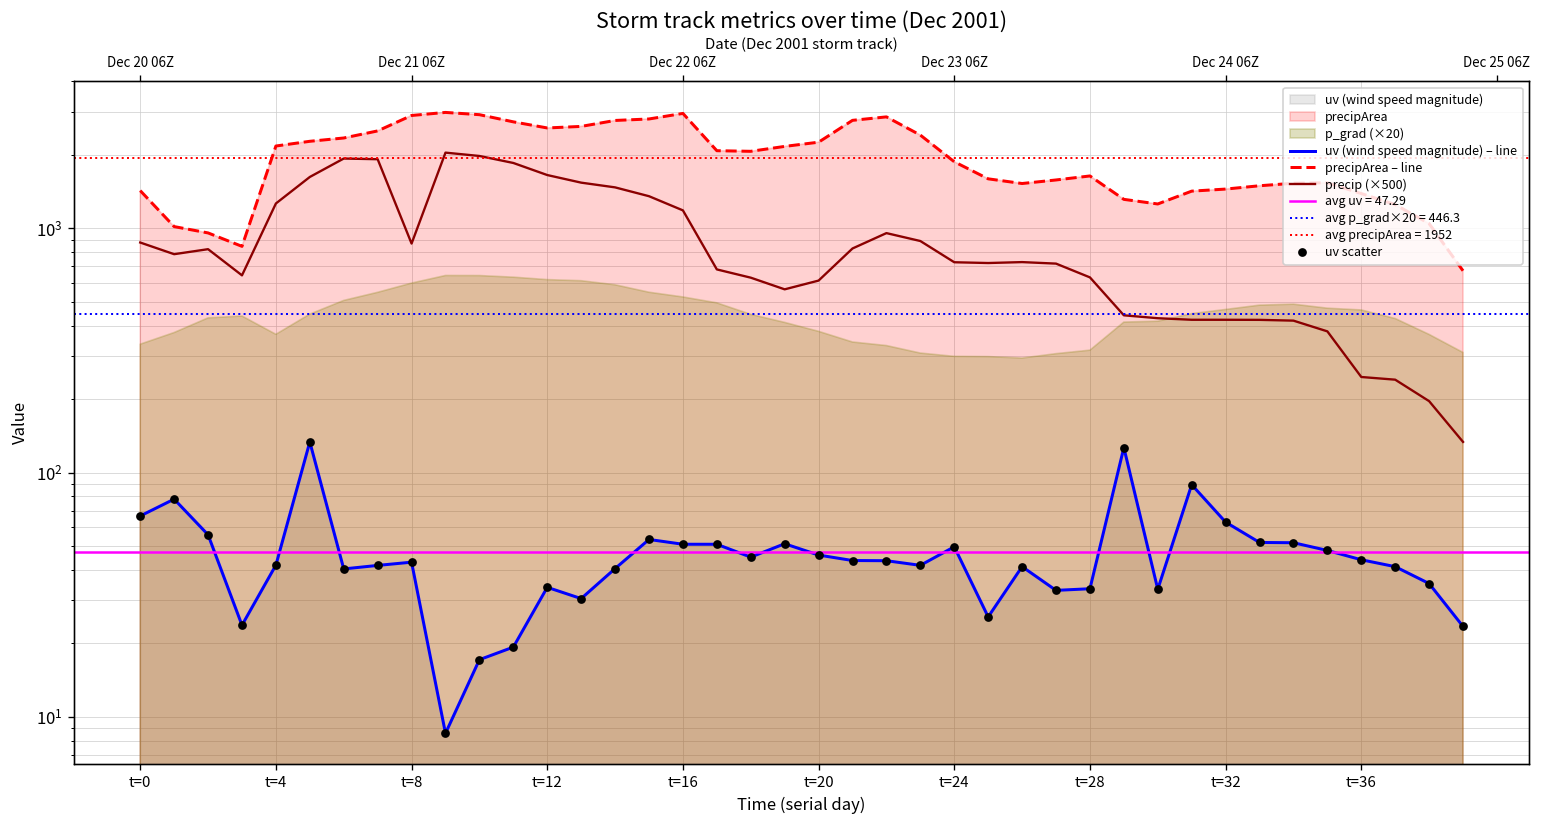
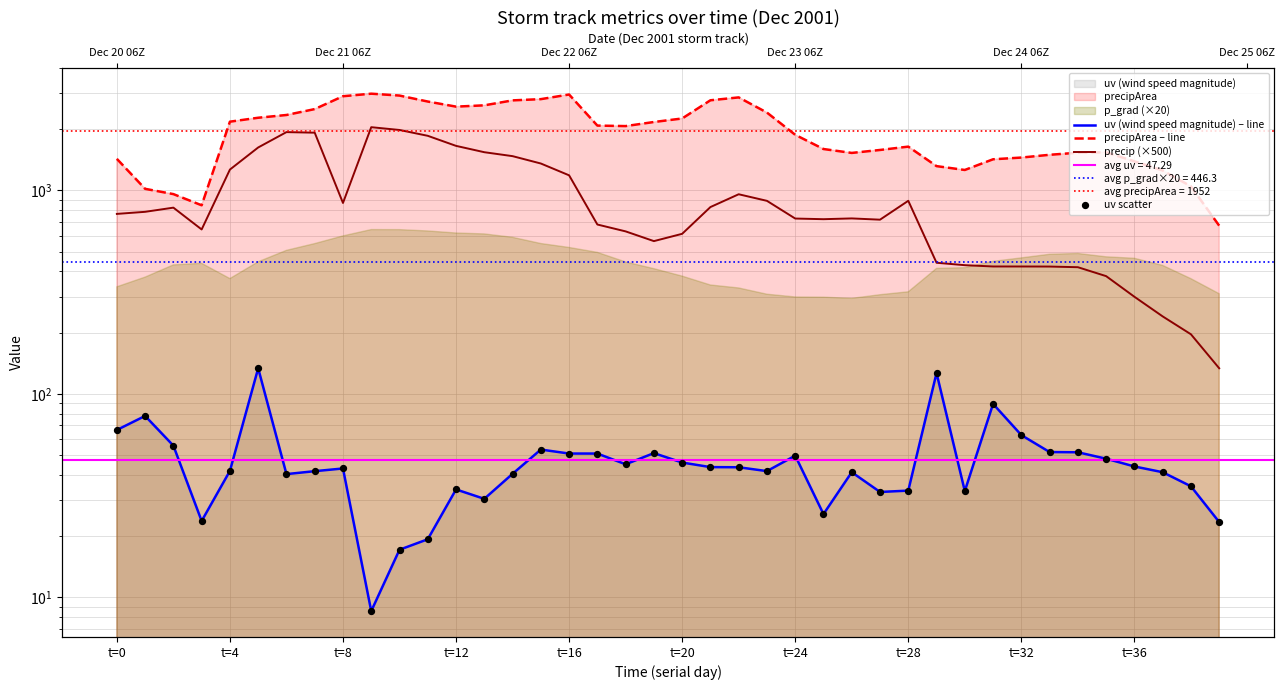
  {
    "uv scatter": {
      "t=0": 67,
      "t=4": 42,
      "t=8": 43,
      "t=12": 34,
      "t=16": 51,
      "t=20": 46,
      "t=24": 50,
      "t=28": 33,
      "t=32": 63,
      "t=36": 44
    },
    "precip (×500)": {
-     "t=0": 880,
+     "t=0": 770,
      "t=4": 1300,
      "t=8": 870,
      "t=12": 1700,
      "t=16": 1200,
      "t=20": 610,
      "t=24": 730,
-     "t=28": 630,
+     "t=28": 900,
      "t=32": 420,
-     "t=36": 250
+     "t=36": 300
    }
  }
